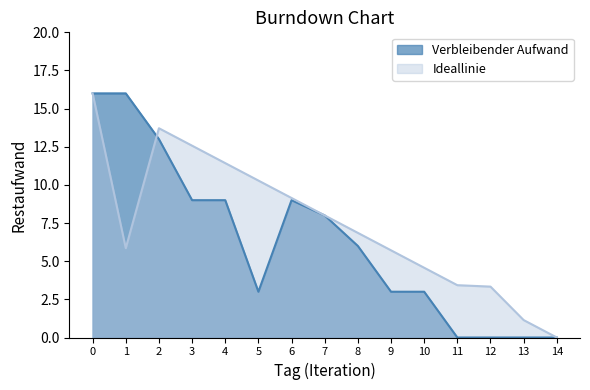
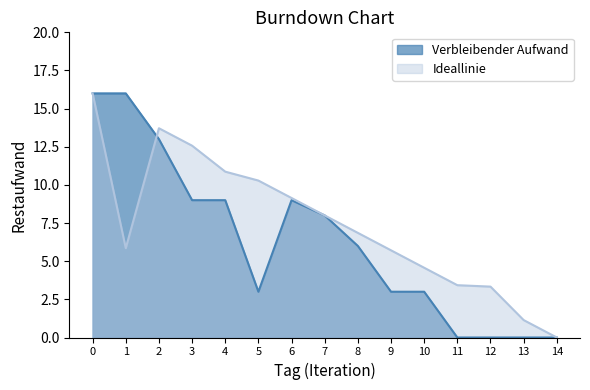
  {
    "Verbleibender Aufwand": {
      "1": 16.0,
      "2": 13.0,
      "3": 9.0,
      "4": 9.0,
      "5": 3.0,
      "8": 6.0,
      "9": 3.0,
      "10": 3.0,
      "11": 0.0,
      "12": 0.0,
      "13": 0.0
    },
    "Ideallinie": {
      "1": 5.9,
      "2": 13.7,
      "3": 12.6,
-     "4": 11.4,
+     "4": 10.9,
      "5": 10.3,
      "8": 6.9,
      "9": 5.7,
      "10": 4.6,
      "11": 3.4,
      "12": 3.3,
      "13": 1.1
    }
  }
